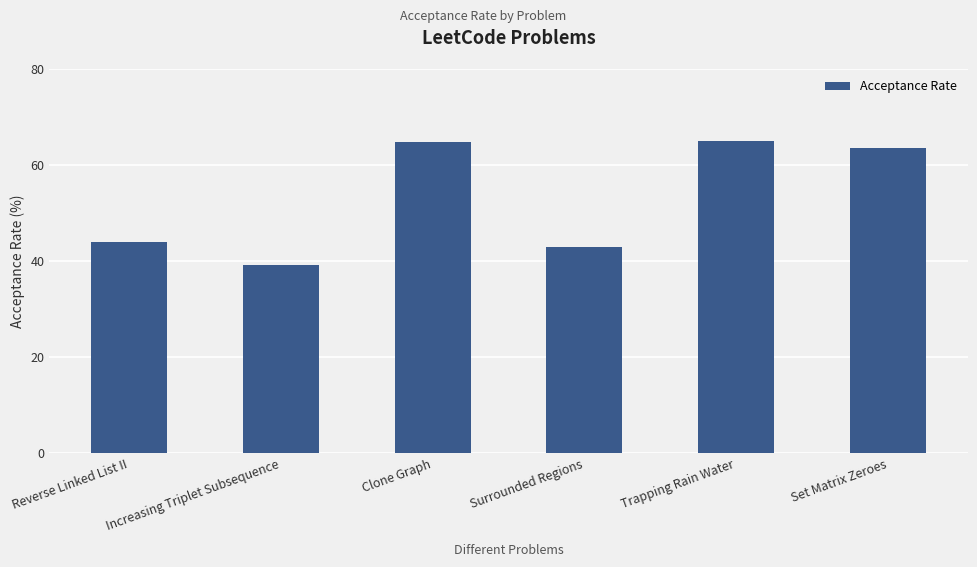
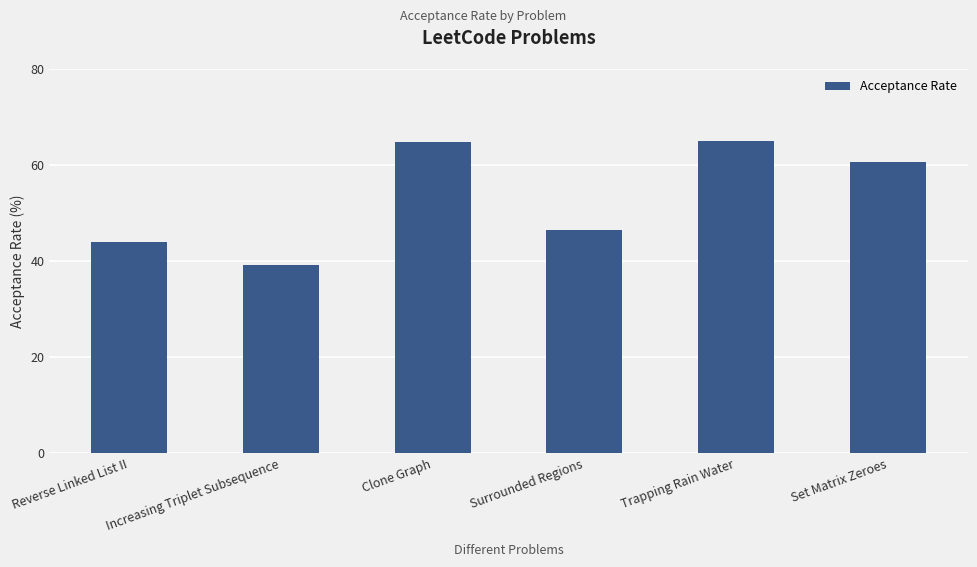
  {
    "Reverse Linked List II": 44,
    "Increasing Triplet Subsequence": 39,
    "Clone Graph": 65,
-   "Surrounded Regions": 43,
+   "Surrounded Regions": 47,
    "Trapping Rain Water": 65,
-   "Set Matrix Zeroes": 64
+   "Set Matrix Zeroes": 61
  }
